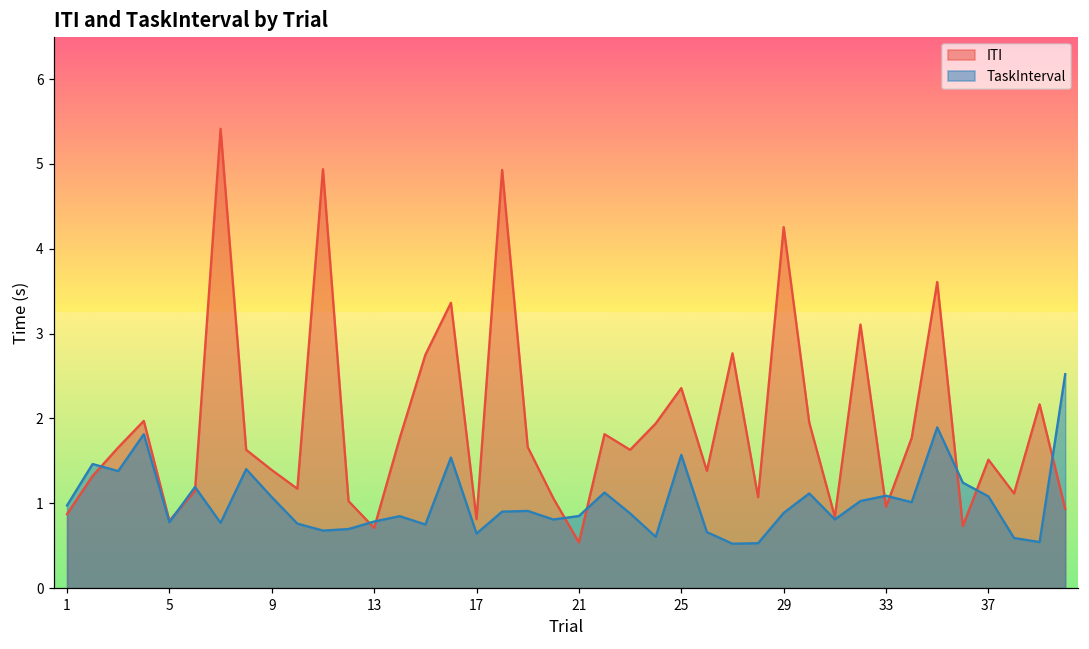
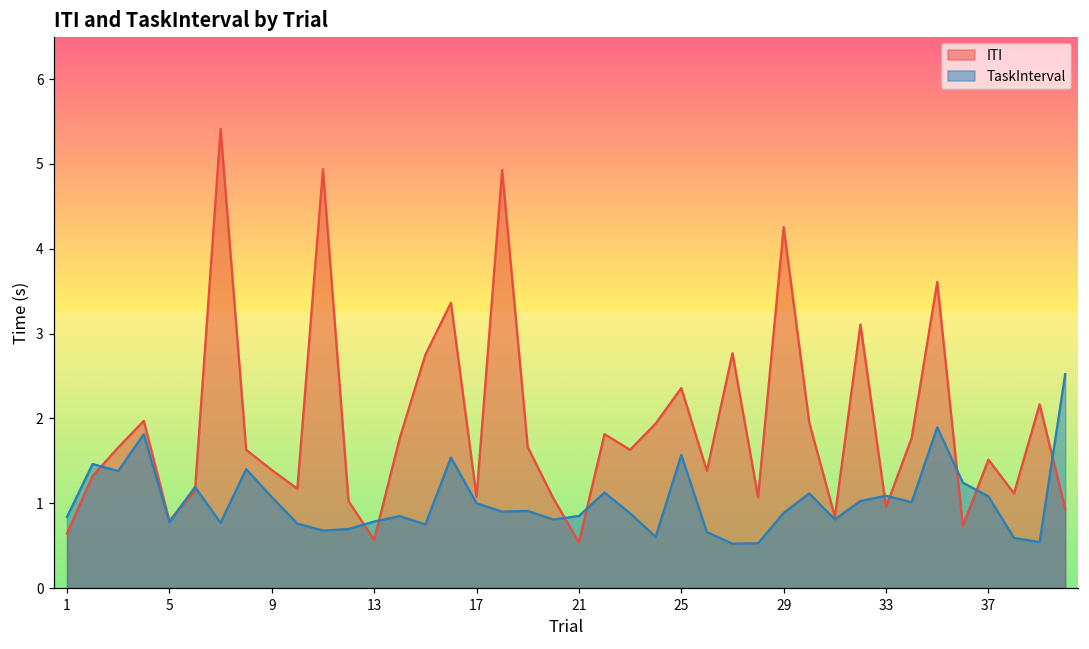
  {
    "ITI": {
-     "1": 0.9,
+     "1": 0.6,
      "9": 1.4,
-     "13": 0.7,
-     "17": 0.8,
+     "13": 0.6,
+     "17": 1.1,
      "21": 0.5,
      "25": 2.4,
      "29": 4.3,
      "33": 1.0,
      "37": 1.5
    },
    "TaskInterval": {
-     "1": 1.0,
+     "1": 0.8,
      "9": 1.1,
      "13": 0.8,
-     "17": 0.6,
+     "17": 1.0,
      "21": 0.9,
      "25": 1.6,
      "29": 0.9,
      "33": 1.1,
      "37": 1.1
    }
  }
